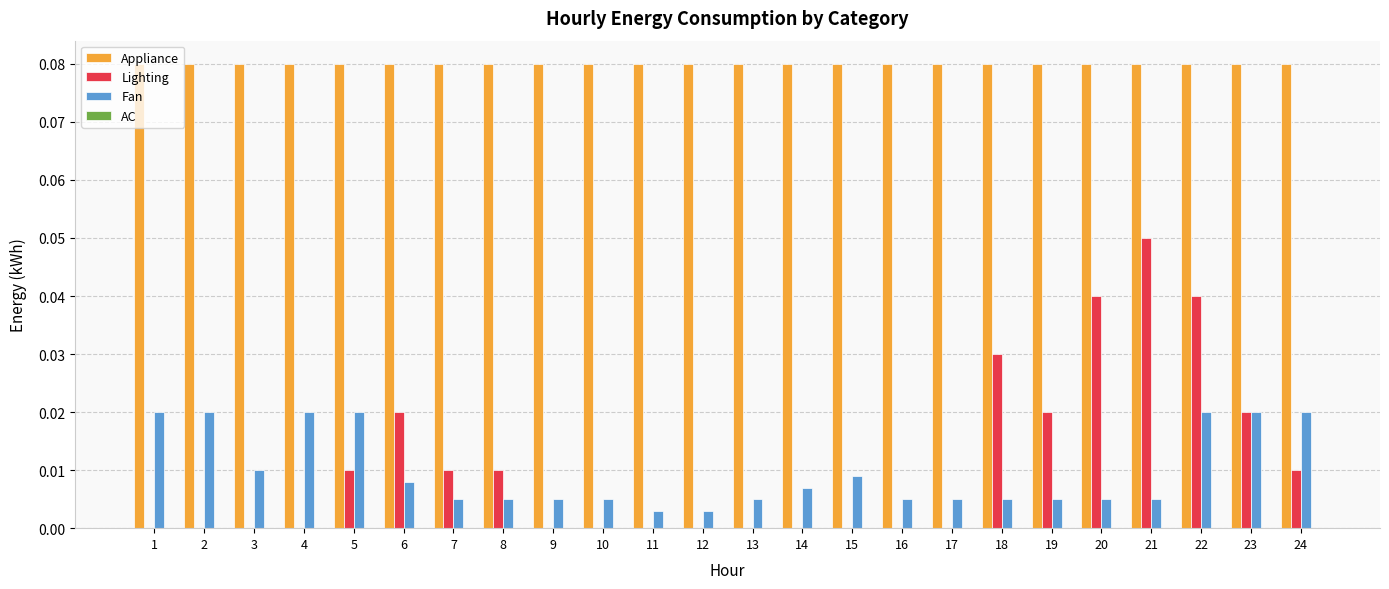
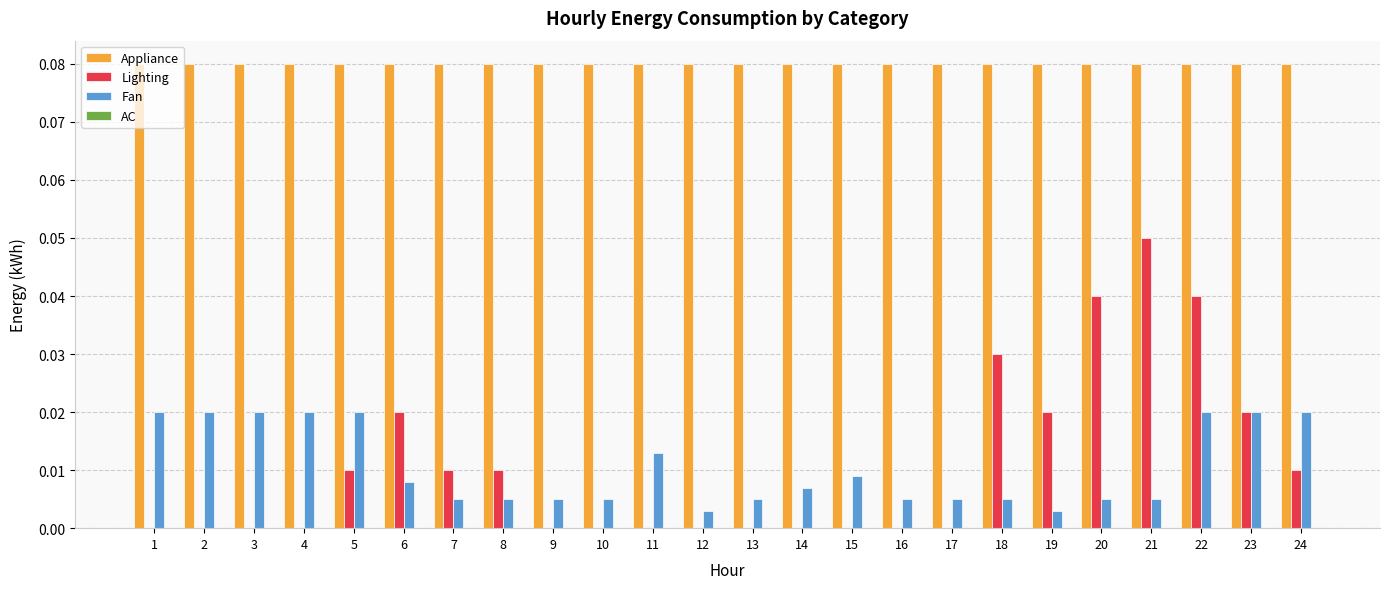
  {
    "Appliance": {
      "2": 0.080,
      "3": 0.080,
      "4": 0.080,
      "5": 0.080,
      "6": 0.080,
      "7": 0.080,
      "8": 0.080,
      "9": 0.080,
      "10": 0.080,
      "11": 0.080,
      "12": 0.080,
      "13": 0.080,
      "14": 0.080,
      "15": 0.080,
      "16": 0.080,
      "17": 0.080,
      "18": 0.080,
      "19": 0.080,
      "20": 0.080,
      "21": 0.080,
      "22": 0.080,
      "23": 0.080,
      "24": 0.080
    },
    "Lighting": {
      "1": 0.000,
      "2": 0.000,
      "3": 0.000,
      "4": 0.000,
      "5": 0.010,
      "6": 0.020,
      "7": 0.010,
      "8": 0.010,
      "9": 0.000,
      "10": 0.000,
      "11": 0.000,
      "12": 0.000,
      "13": 0.000,
      "14": 0.000,
      "15": 0.000,
      "16": 0.000,
      "17": 0.000,
      "18": 0.030,
      "19": 0.020,
      "20": 0.040,
      "21": 0.050,
      "22": 0.040,
      "23": 0.020,
      "24": 0.010
    },
    "Fan": {
      "1": 0.020,
      "2": 0.020,
-     "3": 0.01,
+     "3": 0.02,
      "4": 0.020,
      "5": 0.020,
      "6": 0.008,
      "7": 0.005,
      "8": 0.005,
      "9": 0.005,
      "10": 0.005,
-     "11": 0.003,
+     "11": 0.013,
      "12": 0.003,
      "13": 0.005,
      "14": 0.007,
      "15": 0.009,
      "16": 0.005,
      "17": 0.005,
      "18": 0.005,
-     "19": 0.005,
+     "19": 0.003,
      "20": 0.005,
      "21": 0.005,
      "22": 0.020,
      "23": 0.020,
      "24": 0.020
    },
    "AC": {
      "1": 0.000,
      "2": 0.000,
      "3": 0.000,
      "4": 0.000,
      "5": 0.000,
      "6": 0.000,
      "7": 0.000,
      "8": 0.000,
      "9": 0.000,
      "10": 0.000,
      "11": 0.000,
      "12": 0.000,
      "13": 0.000,
      "14": 0.000,
      "15": 0.000,
      "16": 0.000,
      "17": 0.000,
      "18": 0.000,
      "19": 0.000,
      "20": 0.000,
      "21": 0.000,
      "22": 0.000,
      "23": 0.000,
      "24": 0.000
    }
  }
